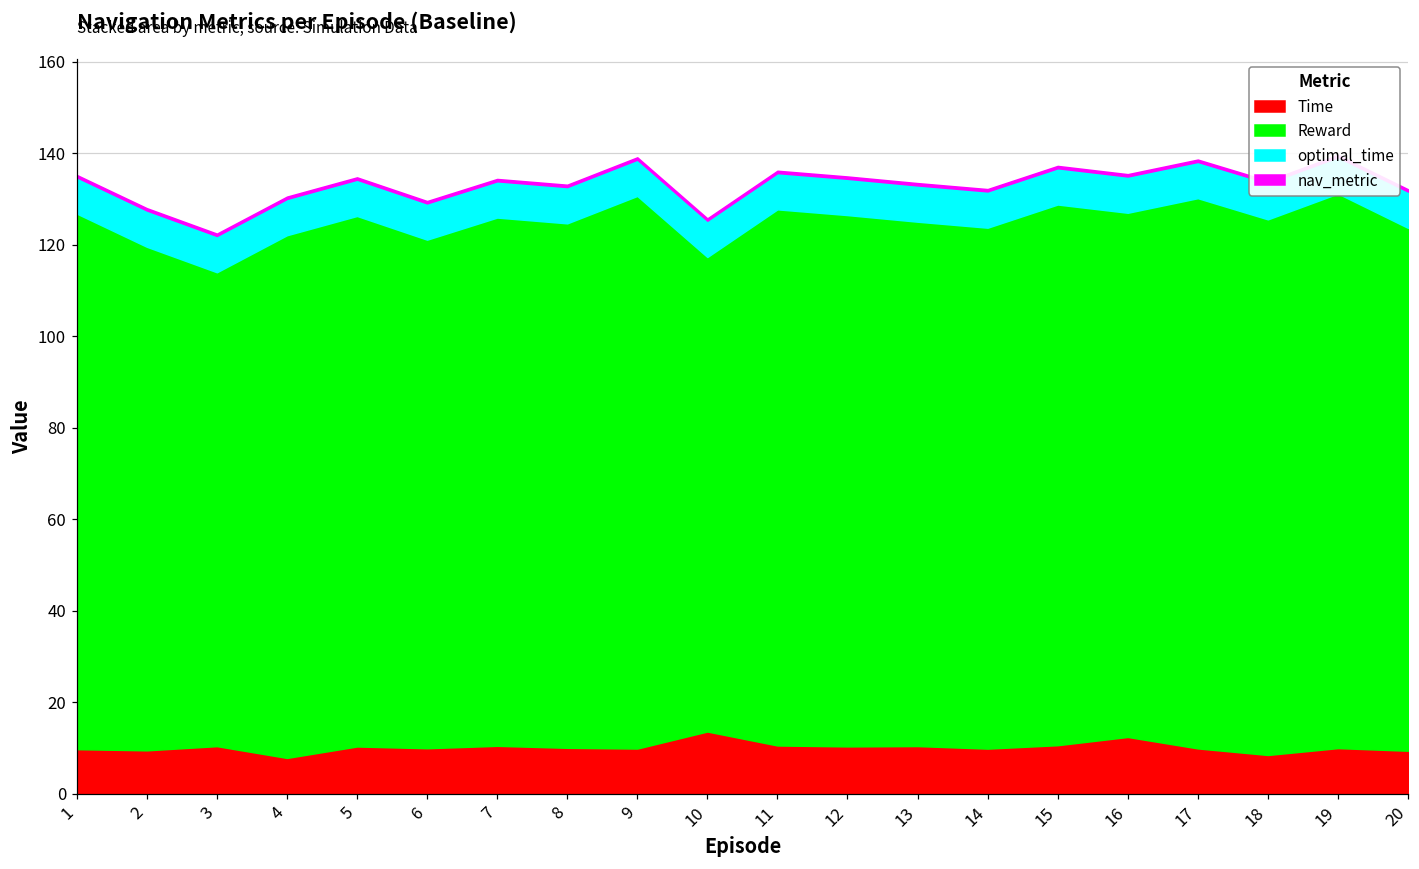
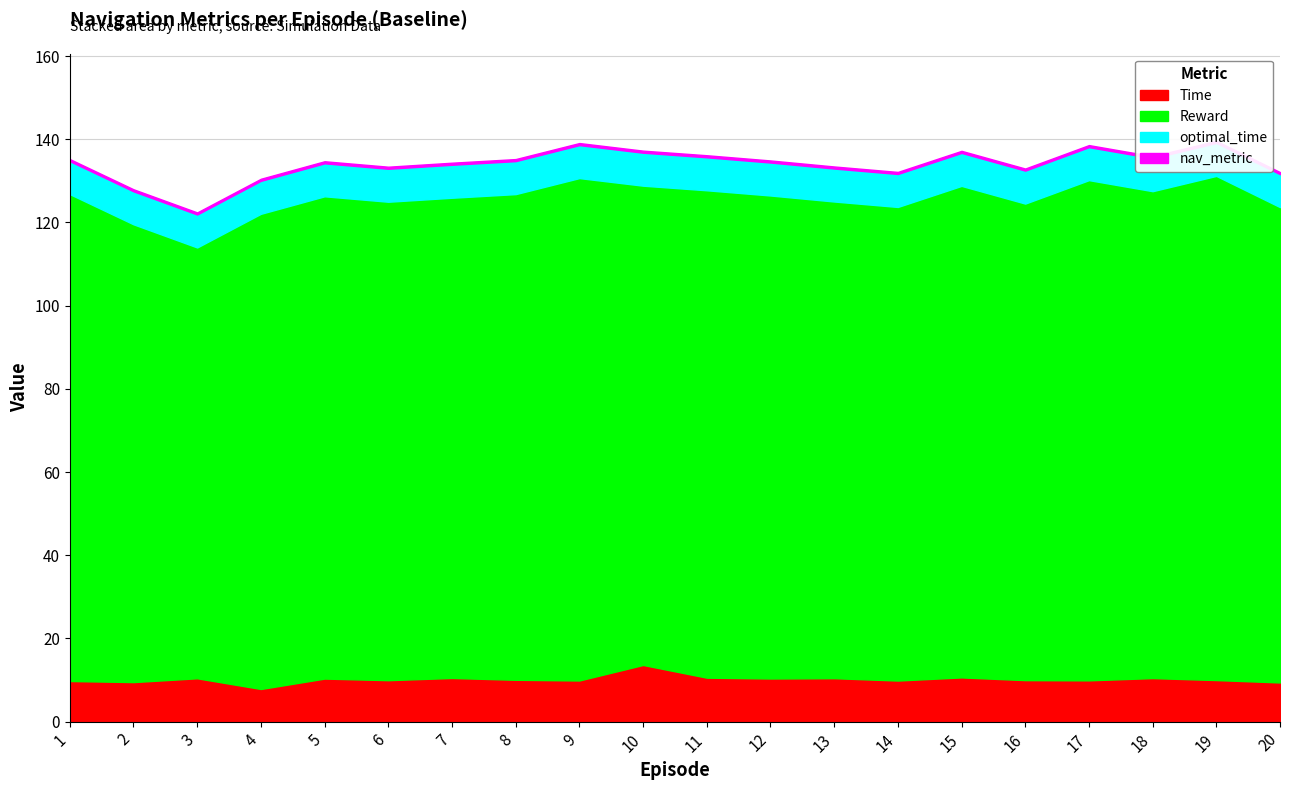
  {
    "Time": {
-     "16": 12,
-     "18": 8
+     "16": 10,
+     "18": 10
    },
    "Reward": {
-     "6": 111,
-     "8": 115,
-     "10": 104
+     "6": 115,
+     "8": 117,
+     "10": 115
    }
  }
